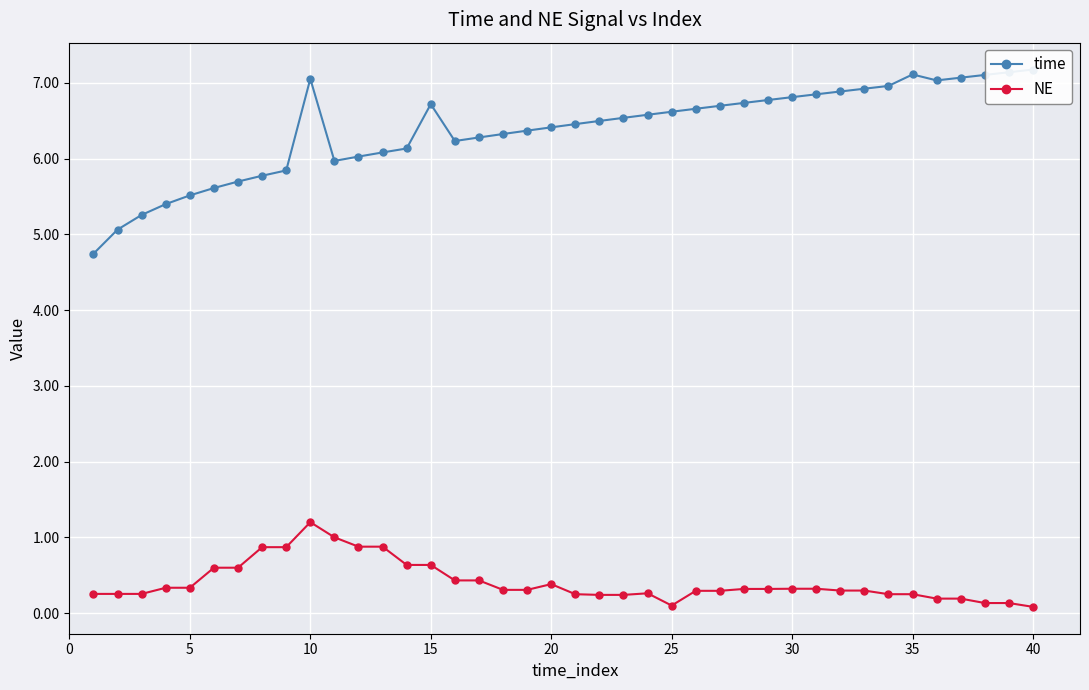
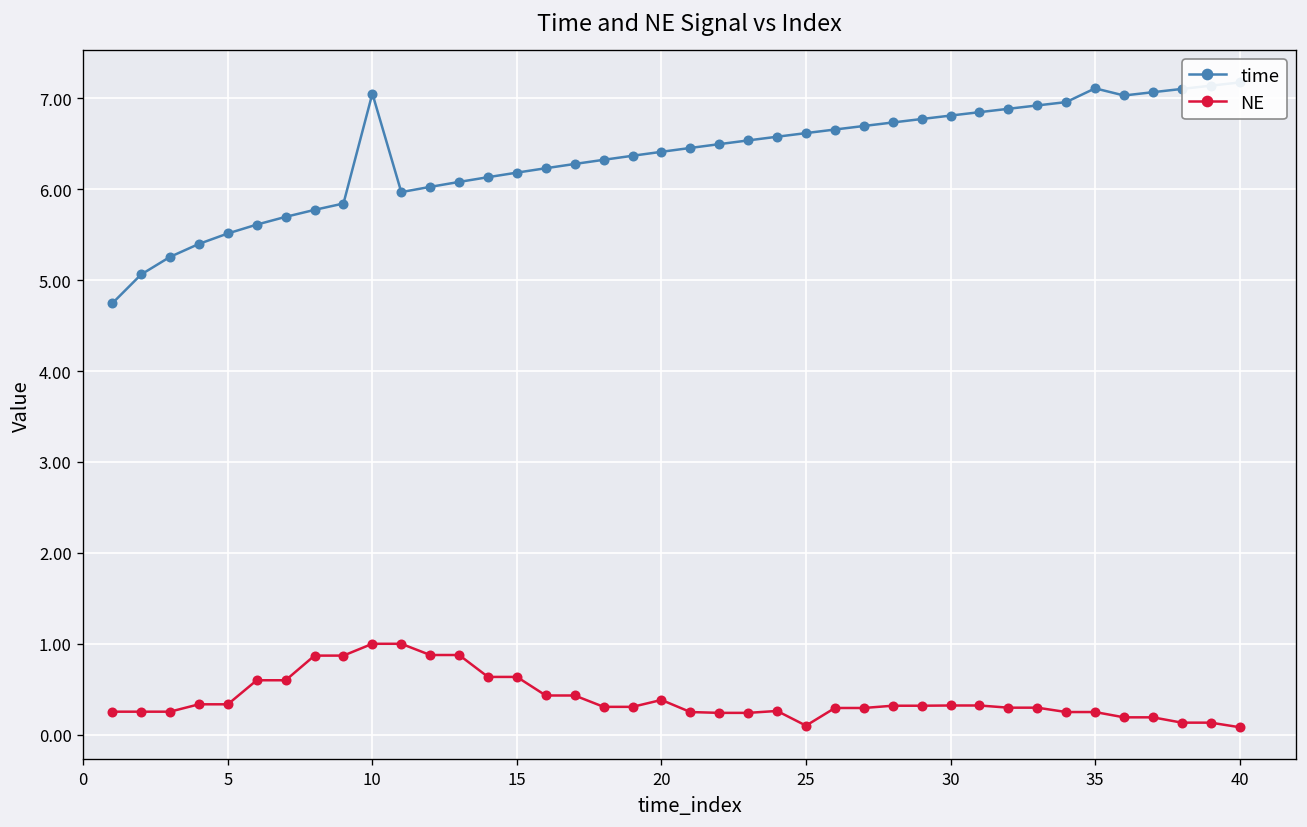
  {
    "time": {
      "5": 5.5,
      "10": 7.1,
-     "15": 6.7,
+     "15": 6.2,
      "20": 6.4,
      "25": 6.6,
      "30": 6.8,
      "35": 7.1
    },
    "NE": {
      "5": 0.3,
-     "10": 1.2,
+     "10": 1.0,
      "15": 0.6,
      "20": 0.4,
      "25": 0.1,
      "30": 0.3,
      "35": 0.2,
      "40": 0.1
    }
  }
